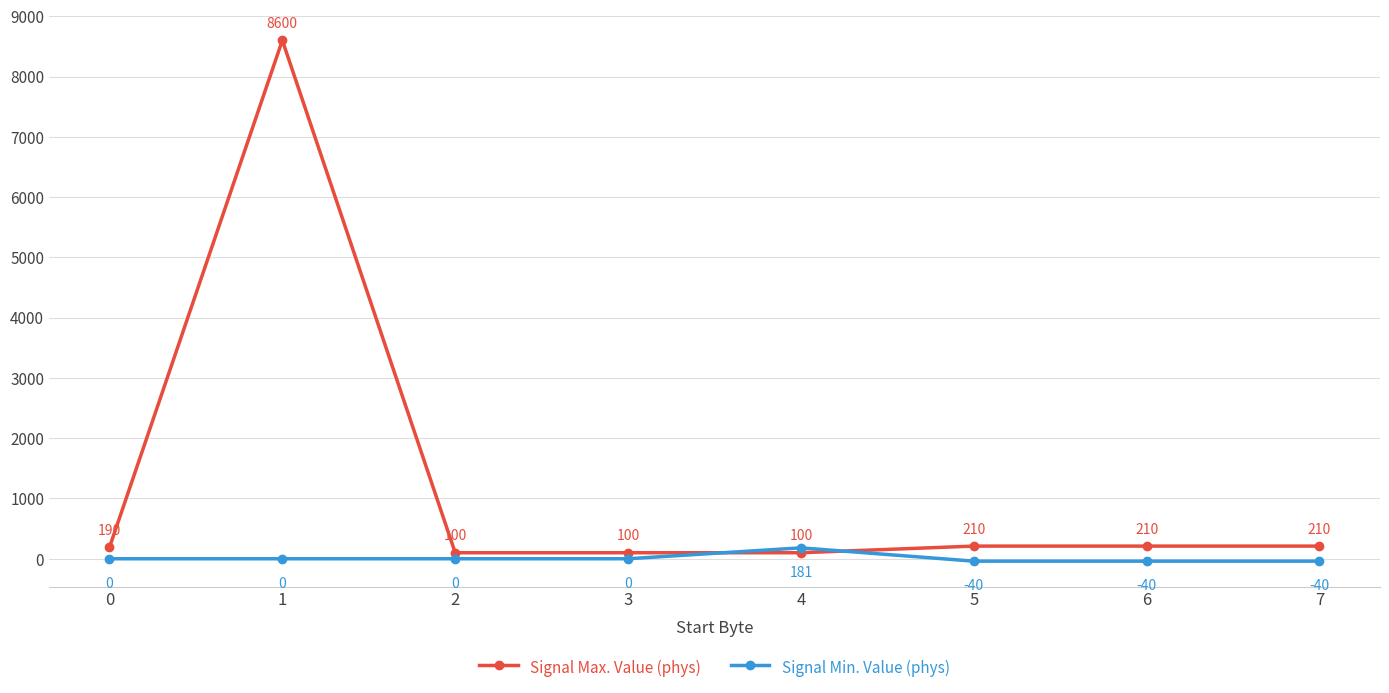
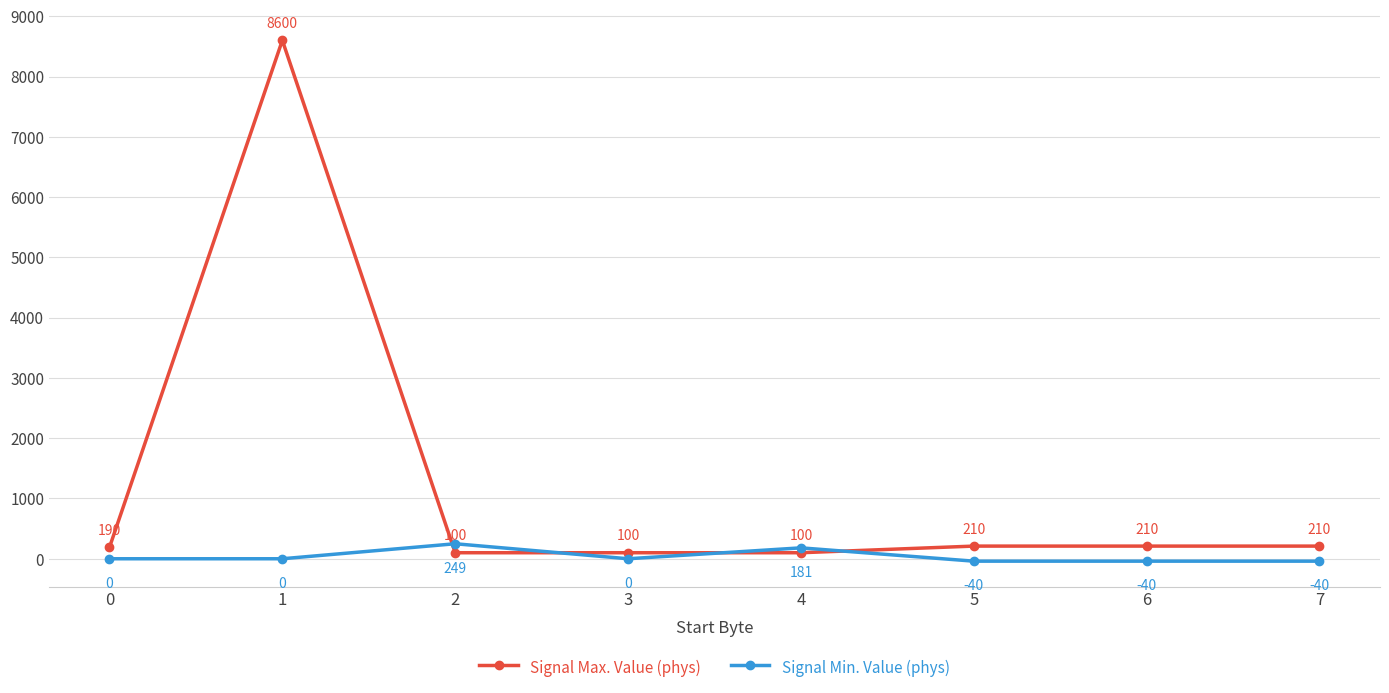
  {
    "Signal Max. Value (phys)": {
      "0": 190,
      "1": 8600,
      "3": 100,
      "4": 100,
      "5": 210,
      "6": 210,
      "7": 210
    },
    "Signal Min. Value (phys)": {
      "0": 0,
      "1": 0,
-     "2": 0,
+     "2": 249,
      "3": 0,
      "4": 181,
      "5": -40,
      "6": -40,
      "7": -40
    }
  }
